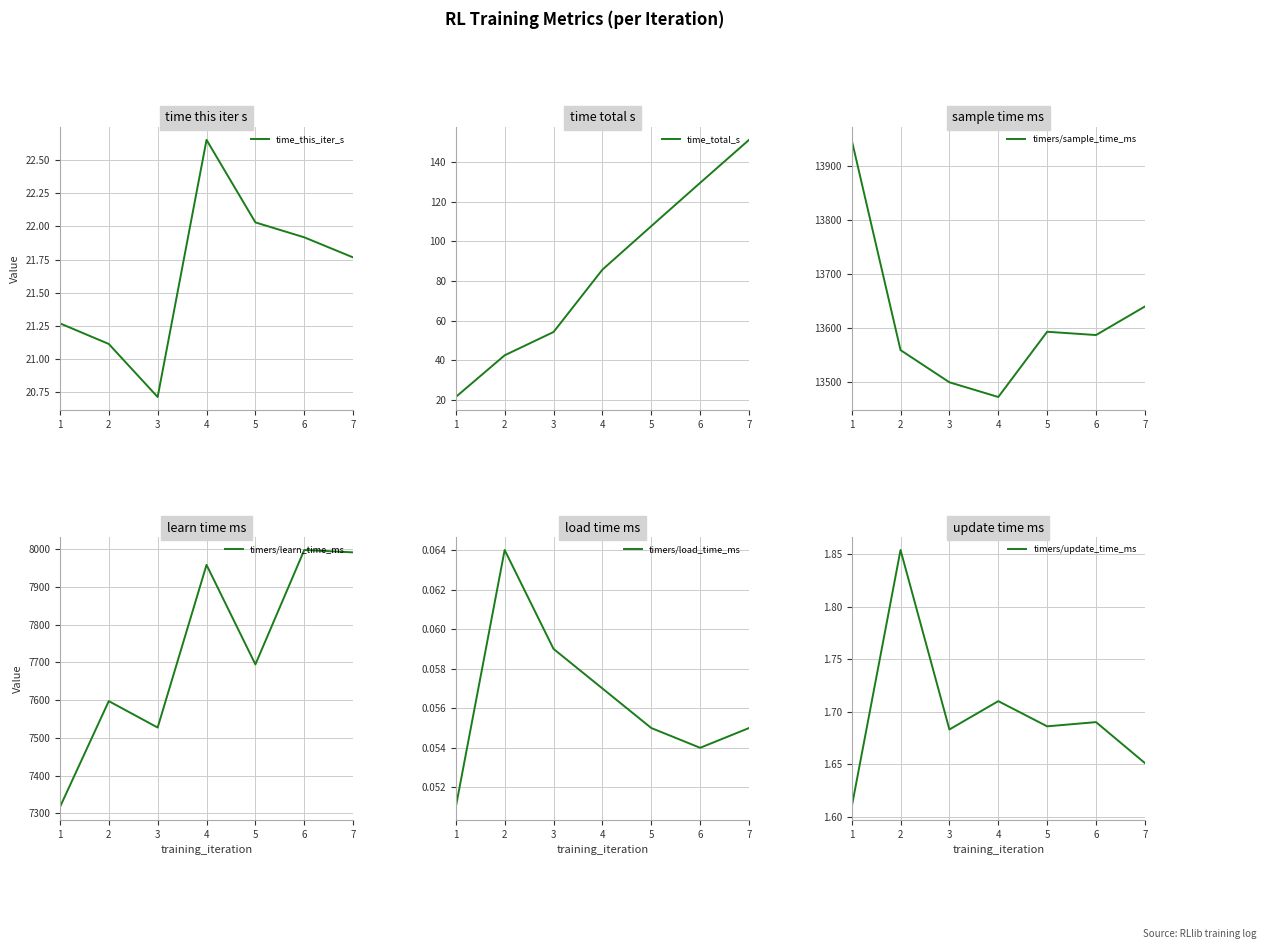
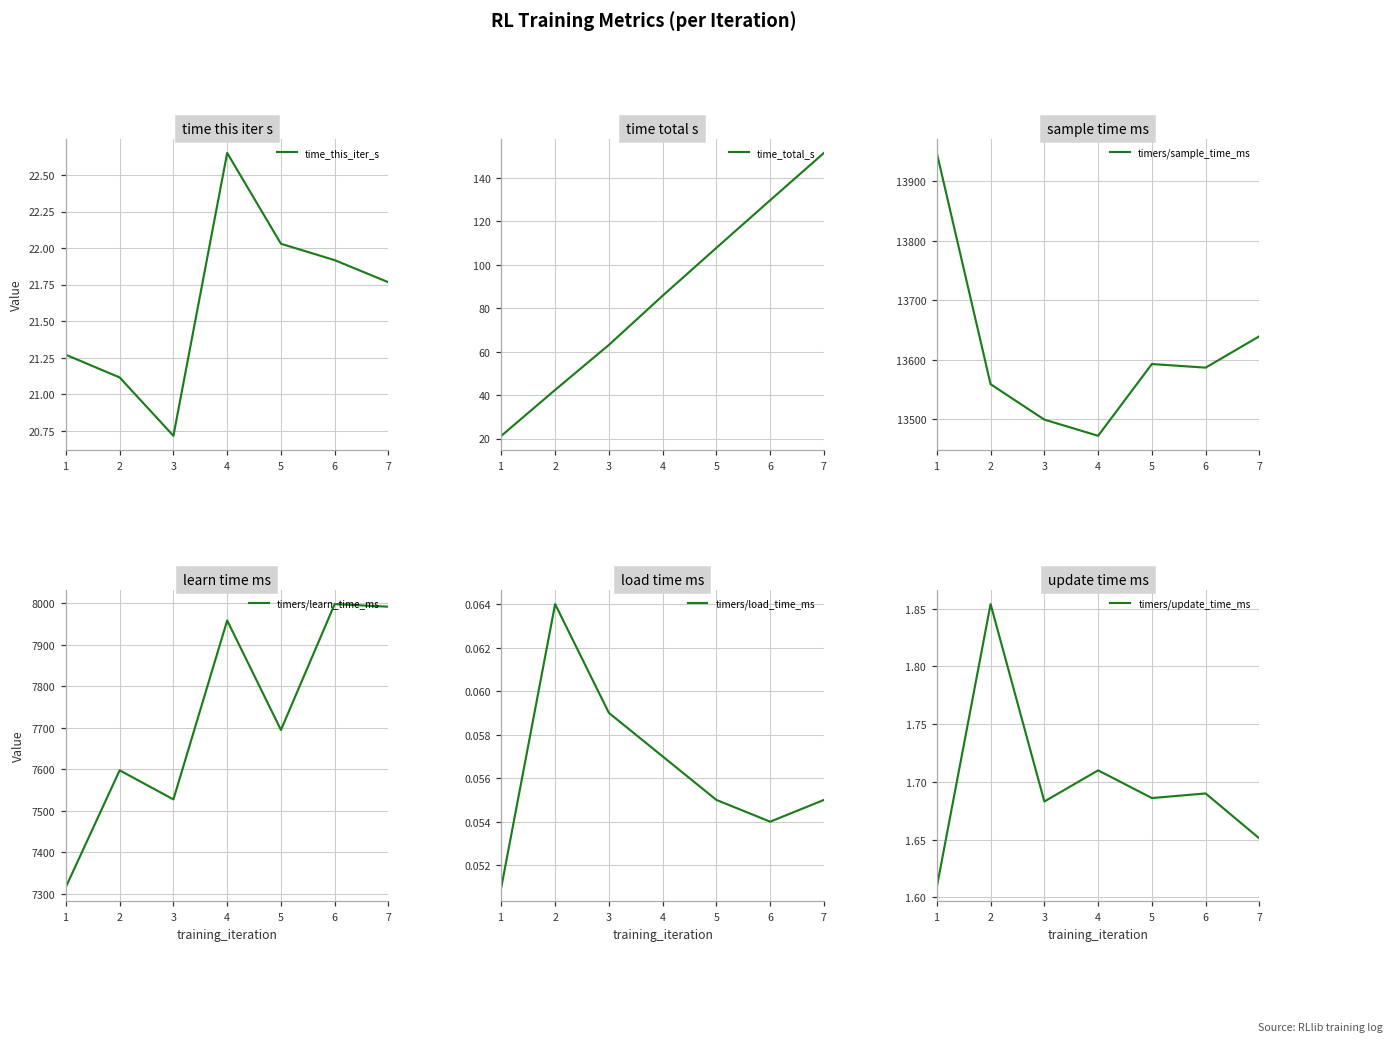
  {
    "time this iter s": {
      "1": 21.27,
      "2": 21.11,
      "3": 20.71,
      "4": 22.65,
      "5": 22.03,
      "6": 21.92,
      "7": 21.77
    },
    "time total s": {
      "1": 21,
      "2": 42,
-     "3": 54,
+     "3": 63,
      "4": 86,
      "5": 108,
      "6": 130,
      "7": 151
    },
    "sample time ms": {
      "1": 13950,
      "2": 13560,
      "3": 13500,
      "4": 13470,
      "5": 13590,
      "6": 13590,
      "7": 13640
    },
    "learn time ms": {
      "1": 7320,
      "2": 7600,
      "3": 7530,
      "4": 7960,
      "5": 7690,
      "6": 8000,
      "7": 7990
    },
    "load time ms": {
      "1": 0.0510,
      "2": 0.0640,
      "3": 0.0590,
      "4": 0.0570,
      "5": 0.0550,
      "6": 0.0540,
      "7": 0.0550
    },
    "update time ms": {
      "1": 1.609,
      "2": 1.854,
      "3": 1.683,
      "4": 1.710,
      "5": 1.686,
      "6": 1.690,
      "7": 1.651
    }
  }
